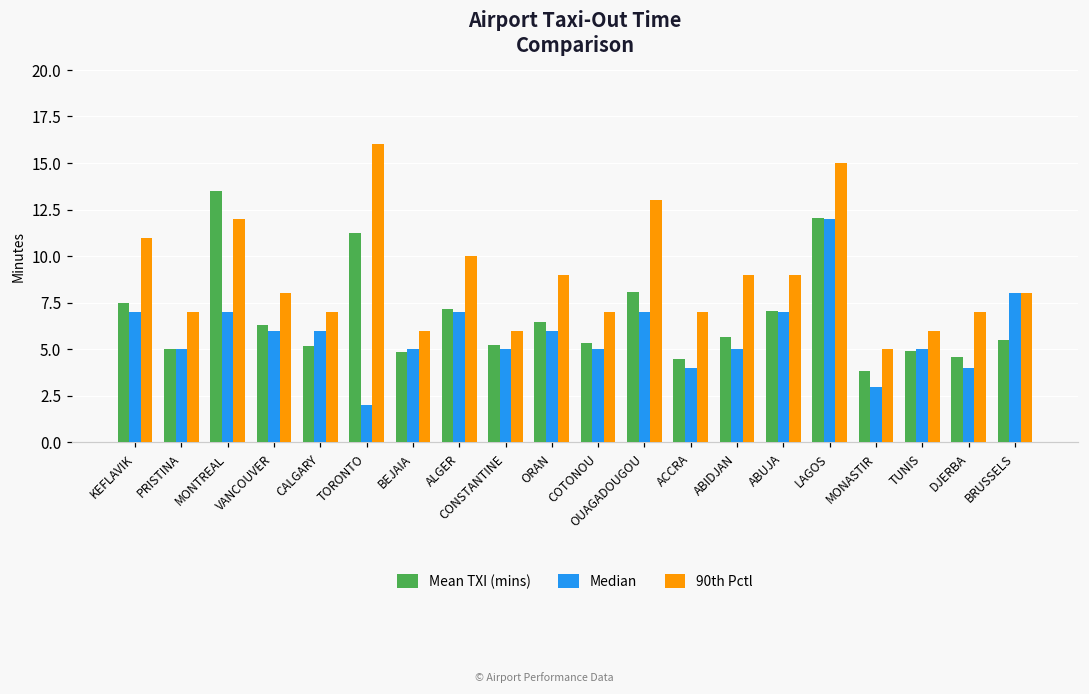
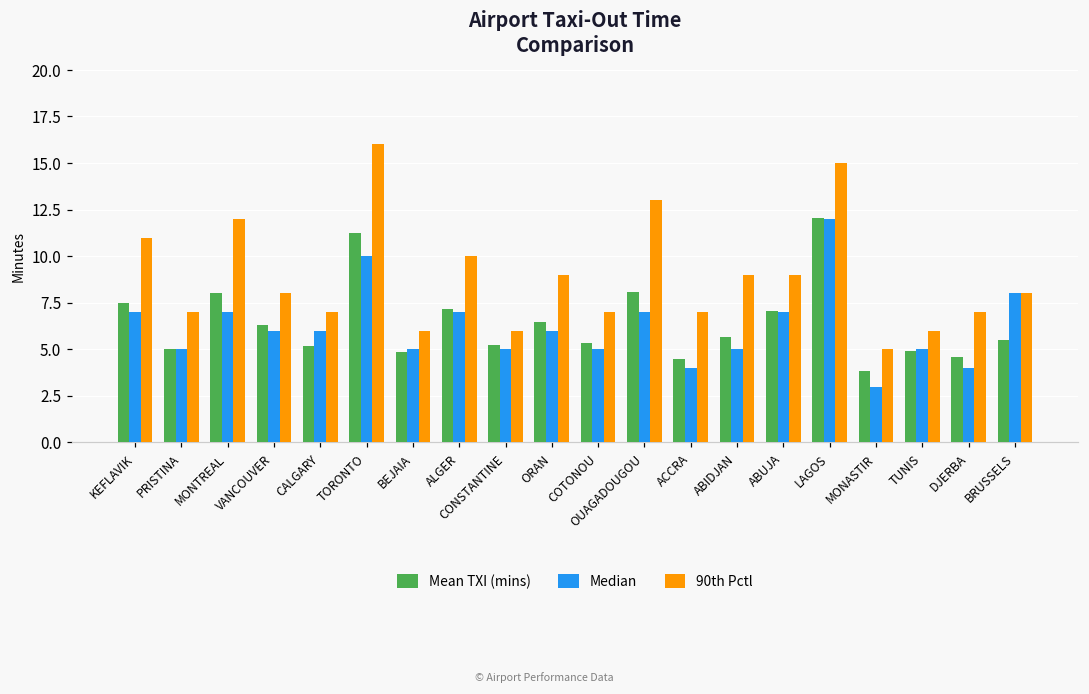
  {
    "Mean TXI (mins)": {
      "KEFLAVIK": 7.5,
      "PRISTINA": 5.0,
-     "MONTREAL": 13.5,
+     "MONTREAL": 8.0,
      "VANCOUVER": 6.3,
      "CALGARY": 5.2,
      "TORONTO": 11.3,
      "BEJAIA": 4.9,
      "ALGER": 7.2,
      "CONSTANTINE": 5.2,
      "ORAN": 6.4,
      "COTONOU": 5.3,
      "OUAGADOUGOU": 8.1,
      "ACCRA": 4.5,
      "ABIDJAN": 5.7,
      "ABUJA": 7.1,
      "LAGOS": 12.0,
      "MONASTIR": 3.8,
      "TUNIS": 4.9,
      "DJERBA": 4.6,
      "BRUSSELS": 5.5
    },
    "Median": {
      "KEFLAVIK": 7,
      "PRISTINA": 5,
      "MONTREAL": 7,
      "VANCOUVER": 6,
      "CALGARY": 6,
-     "TORONTO": 2,
+     "TORONTO": 10,
      "BEJAIA": 5,
      "ALGER": 7,
      "CONSTANTINE": 5,
      "ORAN": 6,
      "COTONOU": 5,
      "OUAGADOUGOU": 7,
      "ACCRA": 4,
      "ABIDJAN": 5,
      "ABUJA": 7,
      "LAGOS": 12,
      "MONASTIR": 3,
      "TUNIS": 5,
      "DJERBA": 4,
      "BRUSSELS": 8
    },
    "90th Pctl": {
      "KEFLAVIK": 11.0,
      "PRISTINA": 7.0,
      "MONTREAL": 12.0,
      "VANCOUVER": 8.0,
      "CALGARY": 7.0,
      "TORONTO": 16.0,
      "BEJAIA": 6.0,
      "ALGER": 10.0,
      "CONSTANTINE": 6.0,
      "ORAN": 9.0,
      "COTONOU": 7.0,
      "OUAGADOUGOU": 13.0,
      "ACCRA": 7.0,
      "ABIDJAN": 9.0,
      "ABUJA": 9.0,
      "LAGOS": 15.0,
      "MONASTIR": 5.0,
      "TUNIS": 6.0,
      "DJERBA": 7.0,
      "BRUSSELS": 8.0
    }
  }
